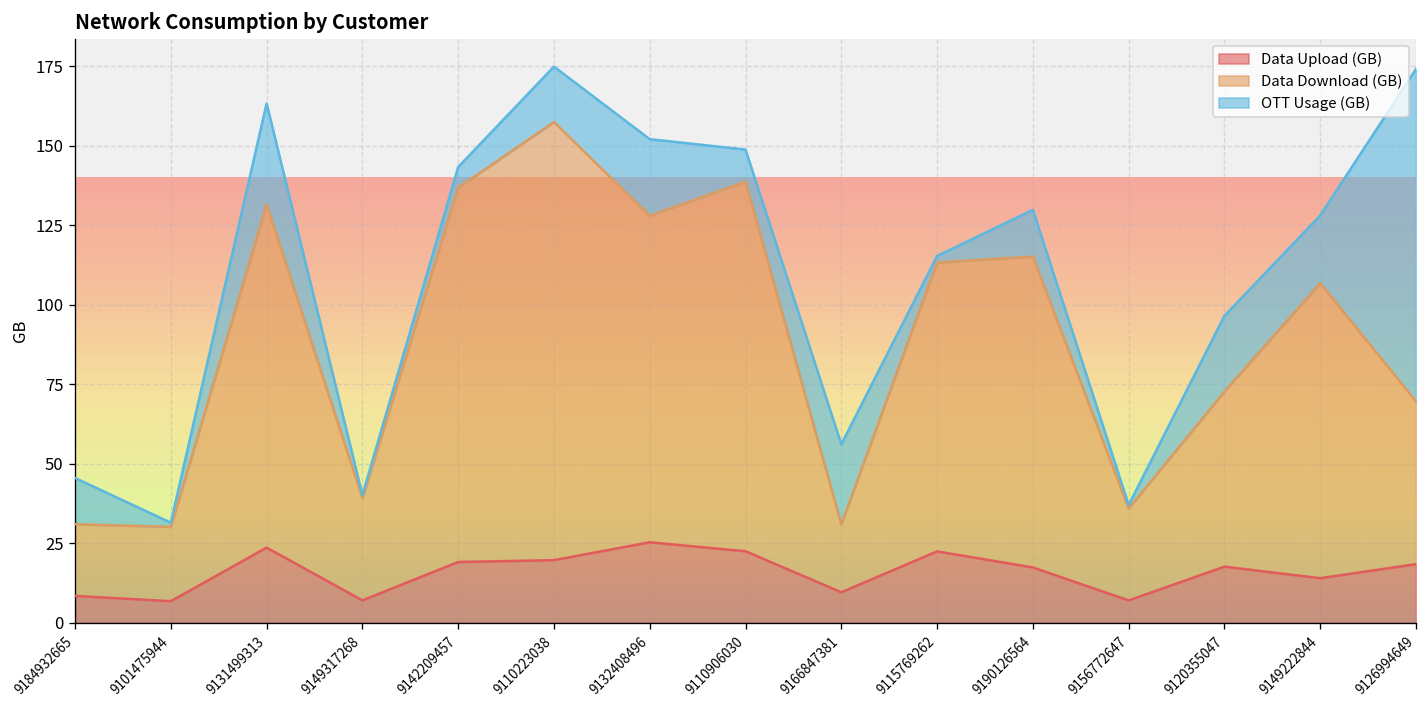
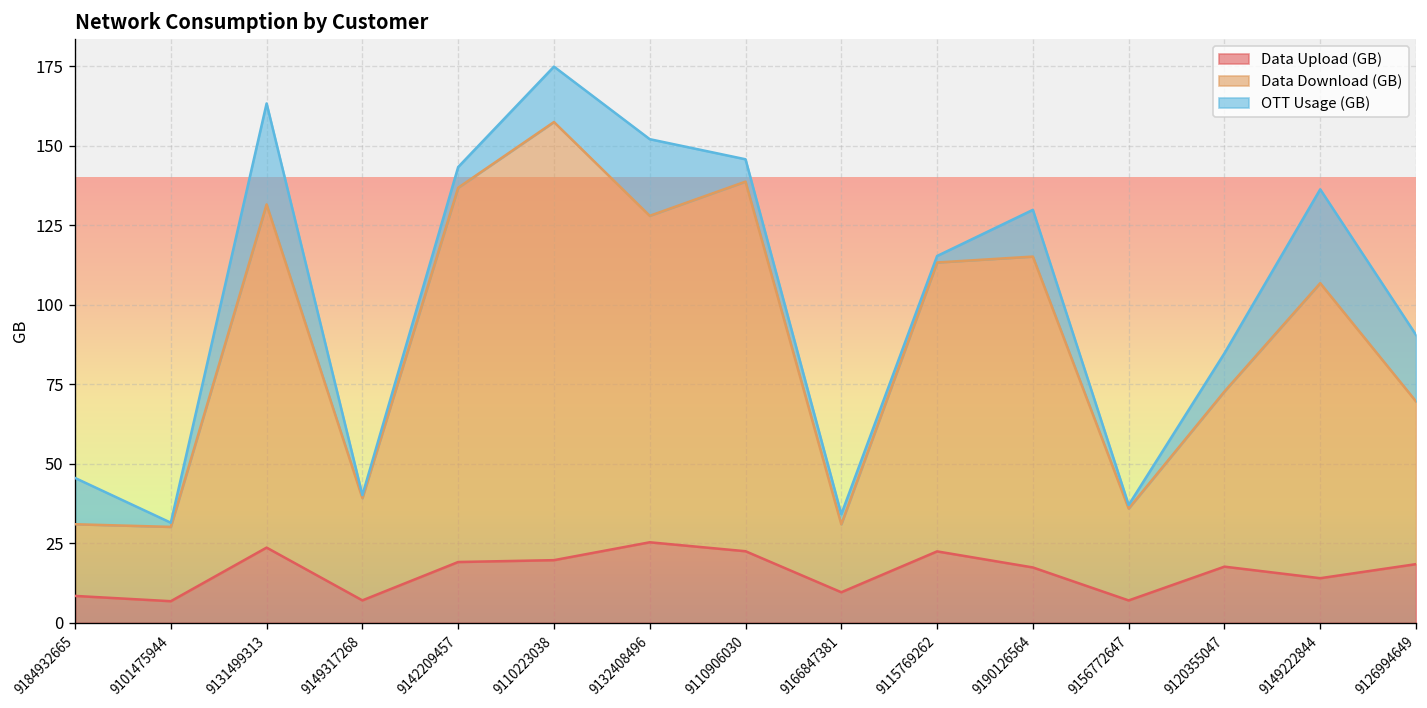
  {
    "OTT Usage (GB)": {
      "9184932665": 15,
      "9101475944": 1,
      "9131499313": 32,
      "9142209457": 7,
      "9110223038": 17,
      "9132408496": 24,
-     "9110906030": 10,
-     "9166847381": 25,
+     "9110906030": 7,
+     "9166847381": 3,
      "9115769262": 2,
      "9190126564": 15,
      "9156772647": 1,
-     "9120355047": 24,
-     "9149222844": 21,
-     "9126994649": 104
+     "9120355047": 12,
+     "9149222844": 30,
+     "9126994649": 21
    }
  }
